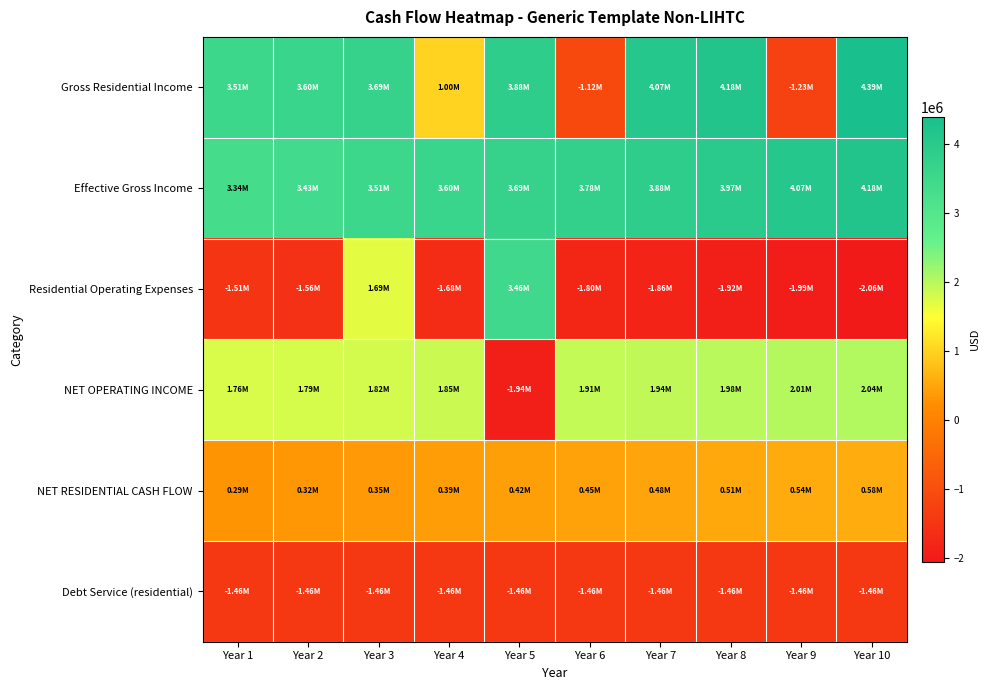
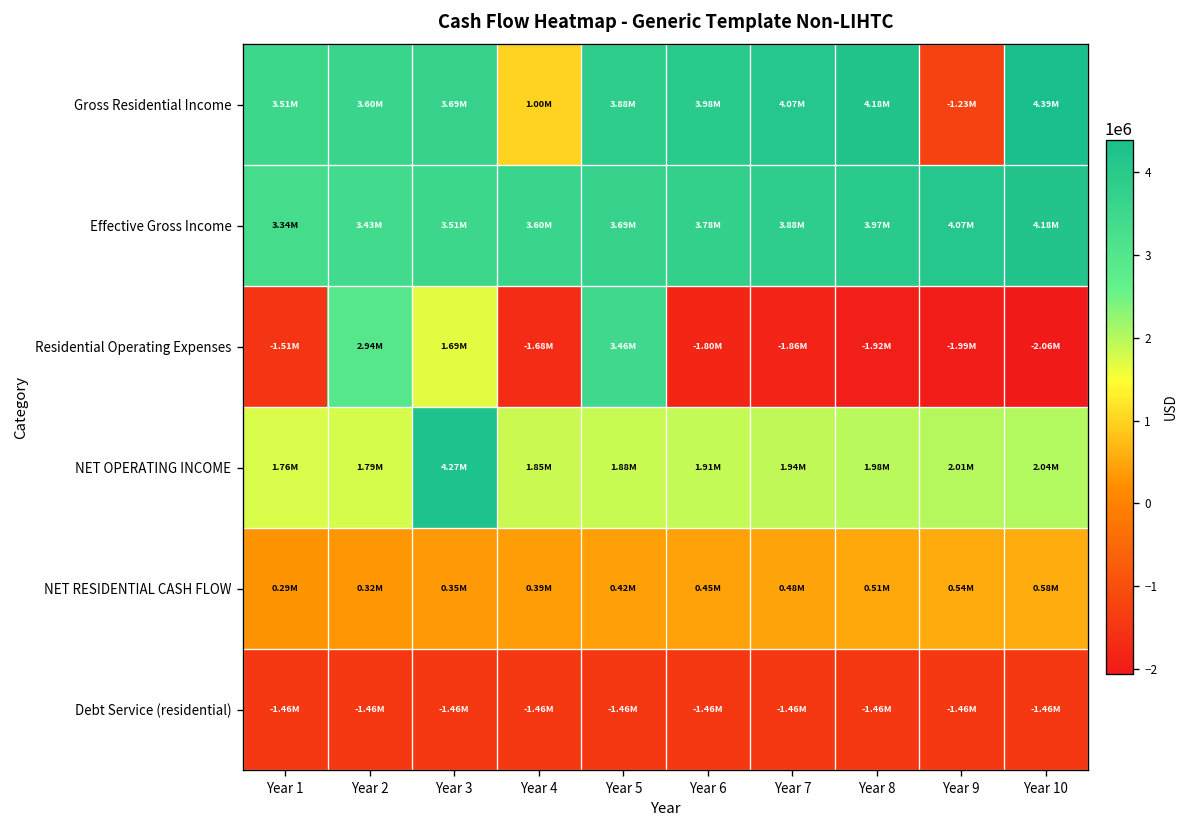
  {
    "Gross Residential Income": {
      "Year 1": "3.51M",
      "Year 2": "3.60M",
      "Year 3": "3.69M",
      "Year 4": "1.00M",
      "Year 5": "3.88M",
-     "Year 6": "-1.12M",
+     "Year 6": "3.98M",
      "Year 7": "4.07M",
      "Year 8": "4.18M",
      "Year 9": "-1.23M",
      "Year 10": "4.39M"
    },
    "Effective Gross Income": {
      "Year 1": "3.34M",
      "Year 2": "3.43M",
      "Year 3": "3.51M",
      "Year 4": "3.60M",
      "Year 5": "3.69M",
      "Year 6": "3.78M",
      "Year 7": "3.88M",
      "Year 8": "3.97M",
      "Year 9": "4.07M",
      "Year 10": "4.18M"
    },
    "Residential Operating Expenses": {
      "Year 1": "-1.51M",
-     "Year 2": "-1.56M",
+     "Year 2": "2.94M",
      "Year 3": "1.69M",
      "Year 4": "-1.68M",
      "Year 5": "3.46M",
      "Year 6": "-1.80M",
      "Year 7": "-1.86M",
      "Year 8": "-1.92M",
      "Year 9": "-1.99M",
      "Year 10": "-2.06M"
    },
    "NET OPERATING INCOME": {
      "Year 1": "1.76M",
      "Year 2": "1.79M",
-     "Year 3": "1.82M",
+     "Year 3": "4.27M",
      "Year 4": "1.85M",
-     "Year 5": "-1.94M",
+     "Year 5": "1.88M",
      "Year 6": "1.91M",
      "Year 7": "1.94M",
      "Year 8": "1.98M",
      "Year 9": "2.01M",
      "Year 10": "2.04M"
    },
    "NET RESIDENTIAL CASH FLOW": {
      "Year 1": "0.29M",
      "Year 2": "0.32M",
      "Year 3": "0.35M",
      "Year 4": "0.39M",
      "Year 5": "0.42M",
      "Year 6": "0.45M",
      "Year 7": "0.48M",
      "Year 8": "0.51M",
      "Year 9": "0.54M",
      "Year 10": "0.58M"
    },
    "Debt Service (residential)": {
      "Year 1": "-1.46M",
      "Year 2": "-1.46M",
      "Year 3": "-1.46M",
      "Year 4": "-1.46M",
      "Year 5": "-1.46M",
      "Year 6": "-1.46M",
      "Year 7": "-1.46M",
      "Year 8": "-1.46M",
      "Year 9": "-1.46M",
      "Year 10": "-1.46M"
    }
  }
